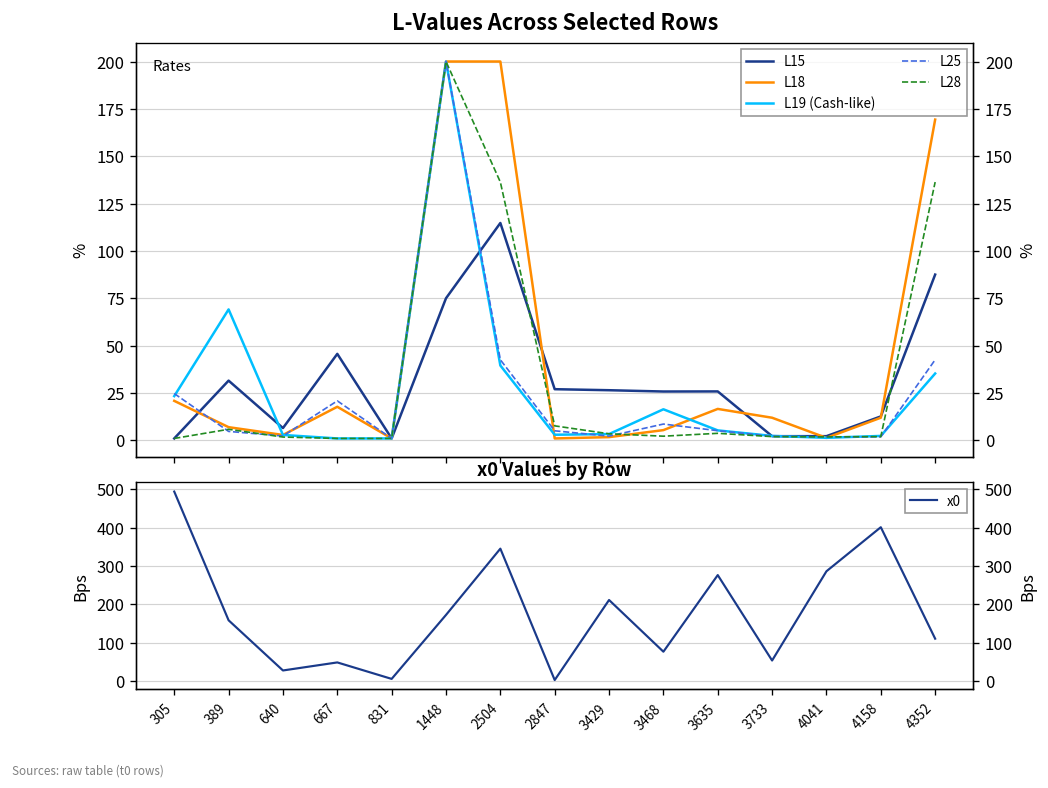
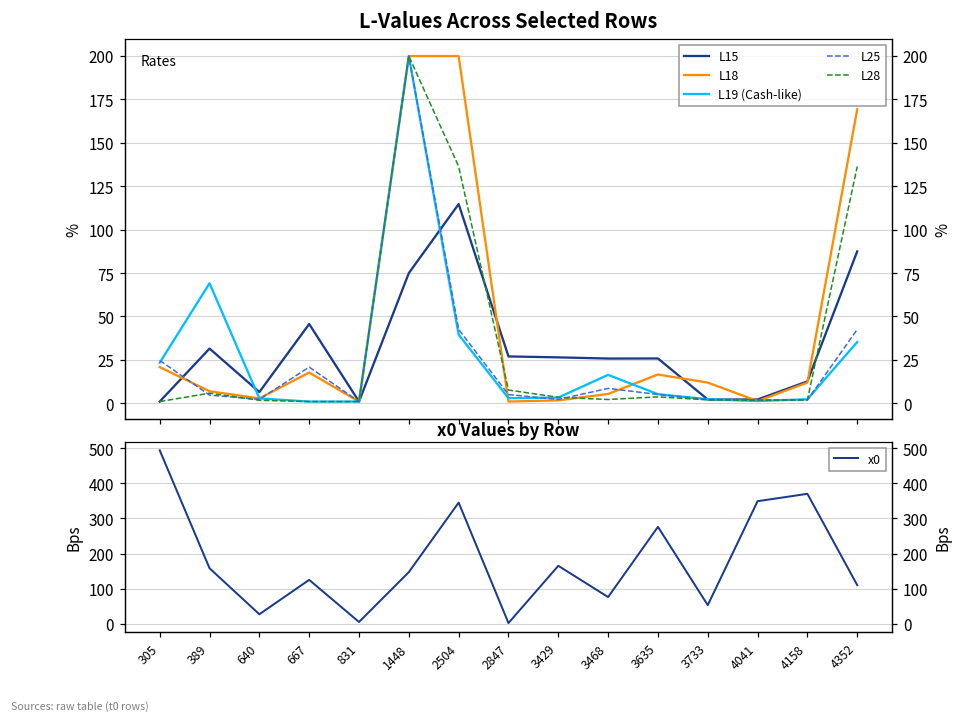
  {
    "x0 Values by Row": {
      "305": 490,
      "389": 160,
      "640": 30,
-     "667": 50,
+     "667": 130,
      "831": 10,
-     "1448": 170,
+     "1448": 150,
      "2504": 350,
      "2847": 0,
-     "3429": 210,
+     "3429": 170,
      "3468": 80,
      "3635": 280,
      "3733": 50,
-     "4041": 290,
-     "4158": 400,
+     "4041": 350,
+     "4158": 370,
      "4352": 110
    }
  }
